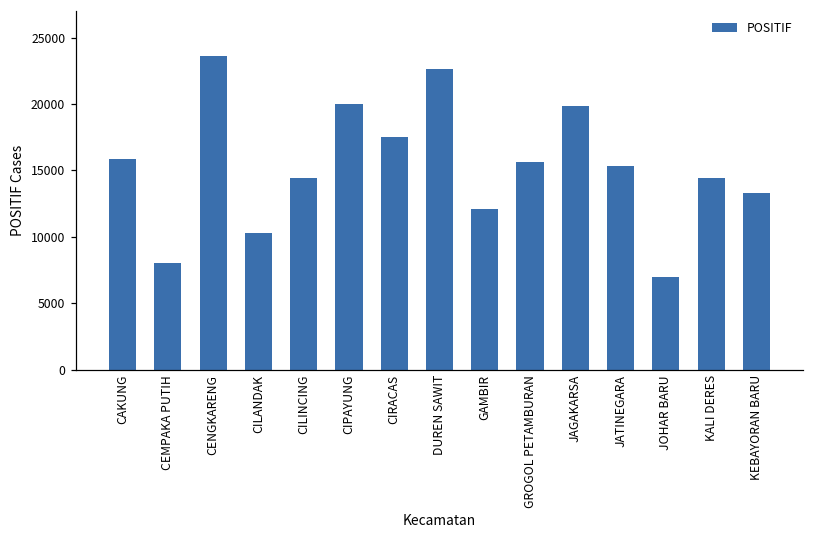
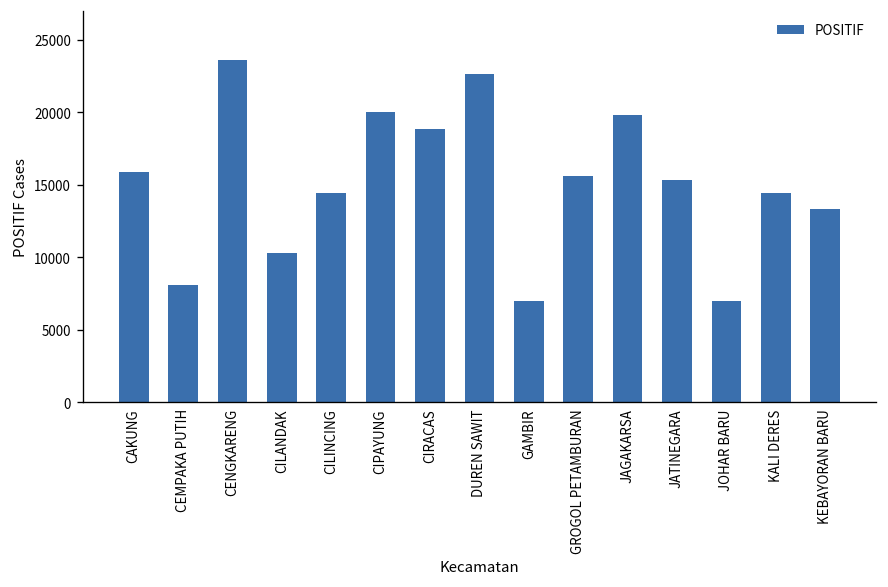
  {
    "CAKUNG": 15900,
    "CEMPAKA PUTIH": 8100,
    "CENGKARENG": 23600,
    "CILANDAK": 10300,
    "CILINCING": 14400,
    "CIPAYUNG": 20000,
-   "CIRACAS": 17500,
+   "CIRACAS": 18900,
    "DUREN SAWIT": 22600,
-   "GAMBIR": 12100,
+   "GAMBIR": 7000,
    "GROGOL PETAMBURAN": 15600,
    "JAGAKARSA": 19800,
    "JATINEGARA": 15300,
    "JOHAR BARU": 7000,
    "KALI DERES": 14400,
    "KEBAYORAN BARU": 13300
  }
